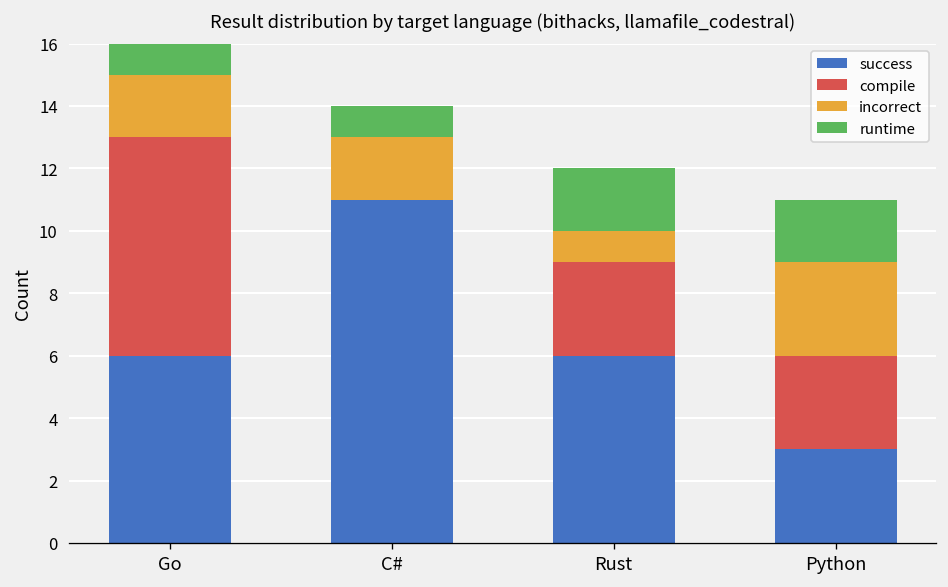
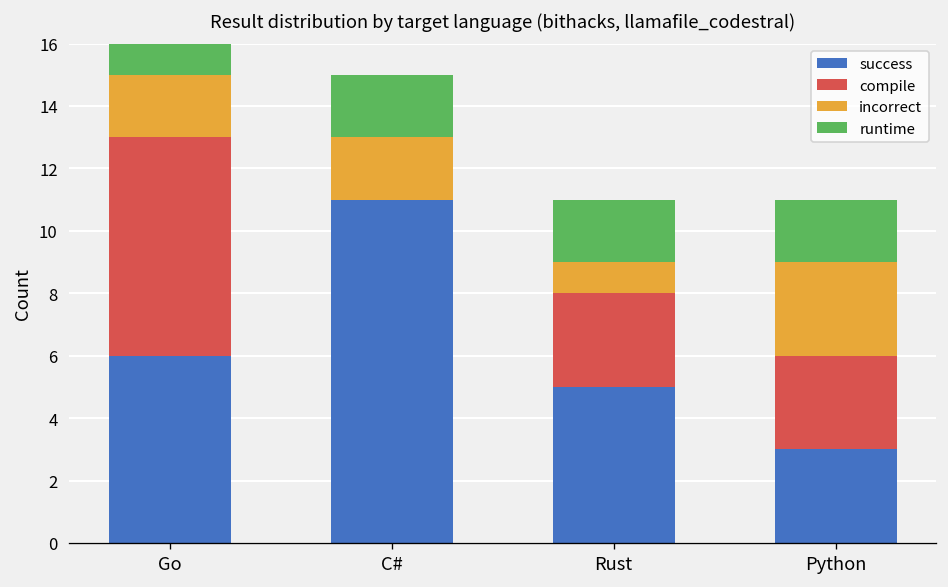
  {
    "success": {
      "Go": 6,
      "C#": 11,
-     "Rust": 6,
+     "Rust": 5,
      "Python": 3
    },
    "compile": {
      "Go": 7,
      "C#": 0,
      "Rust": 3,
      "Python": 3
    },
    "incorrect": {
      "Go": 2,
      "C#": 2,
      "Rust": 1,
      "Python": 3
    },
    "runtime": {
-     "C#": 1,
+     "C#": 2,
      "Rust": 2,
      "Python": 2
    }
  }
